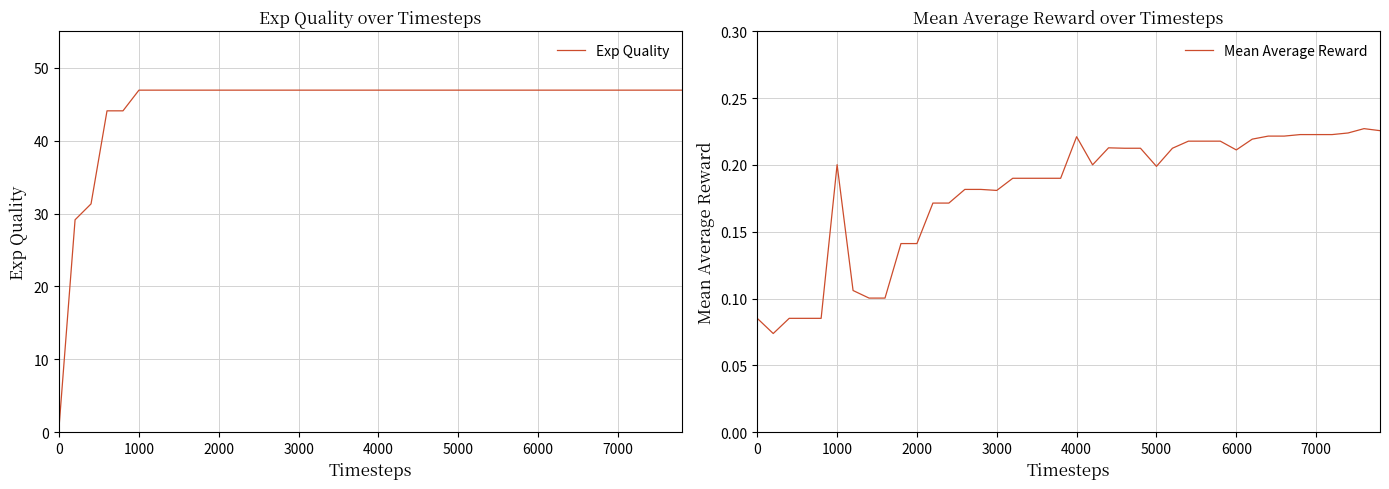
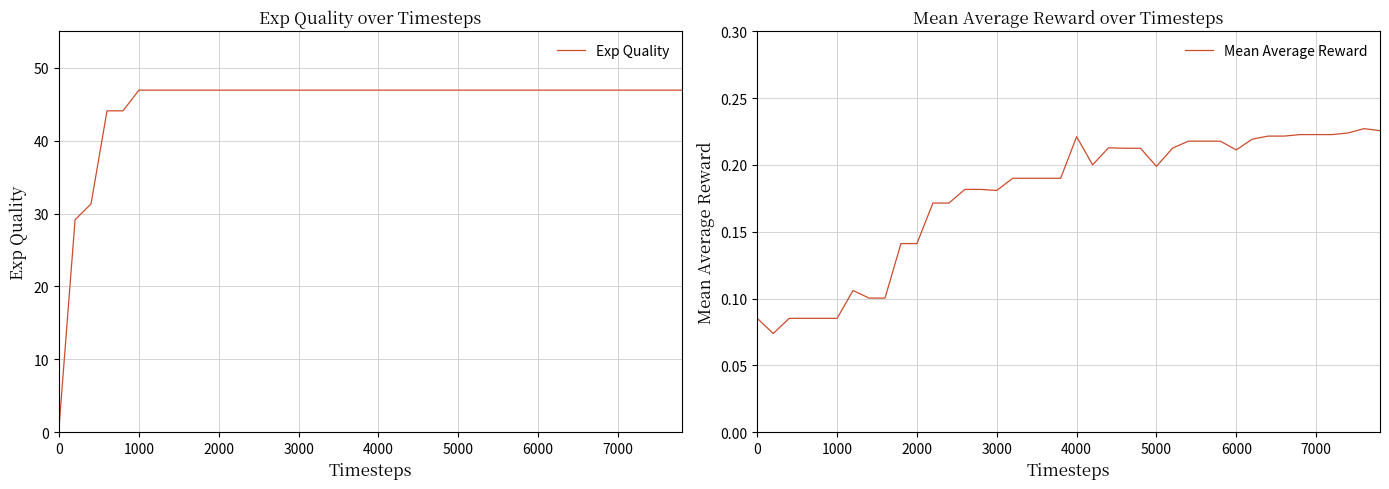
  {
    "Exp Quality over Timesteps": {
      "0": 1,
      "1000": 47,
      "2000": 47,
      "3000": 47,
      "4000": 47,
      "5000": 47,
      "6000": 47,
      "7000": 47
    },
    "Mean Average Reward over Timesteps": {
      "0": 0.085,
-     "1000": 0.200,
+     "1000": 0.085,
      "2000": 0.141,
      "3000": 0.181,
      "4000": 0.221,
      "5000": 0.199,
      "6000": 0.211,
      "7000": 0.223
    }
  }
